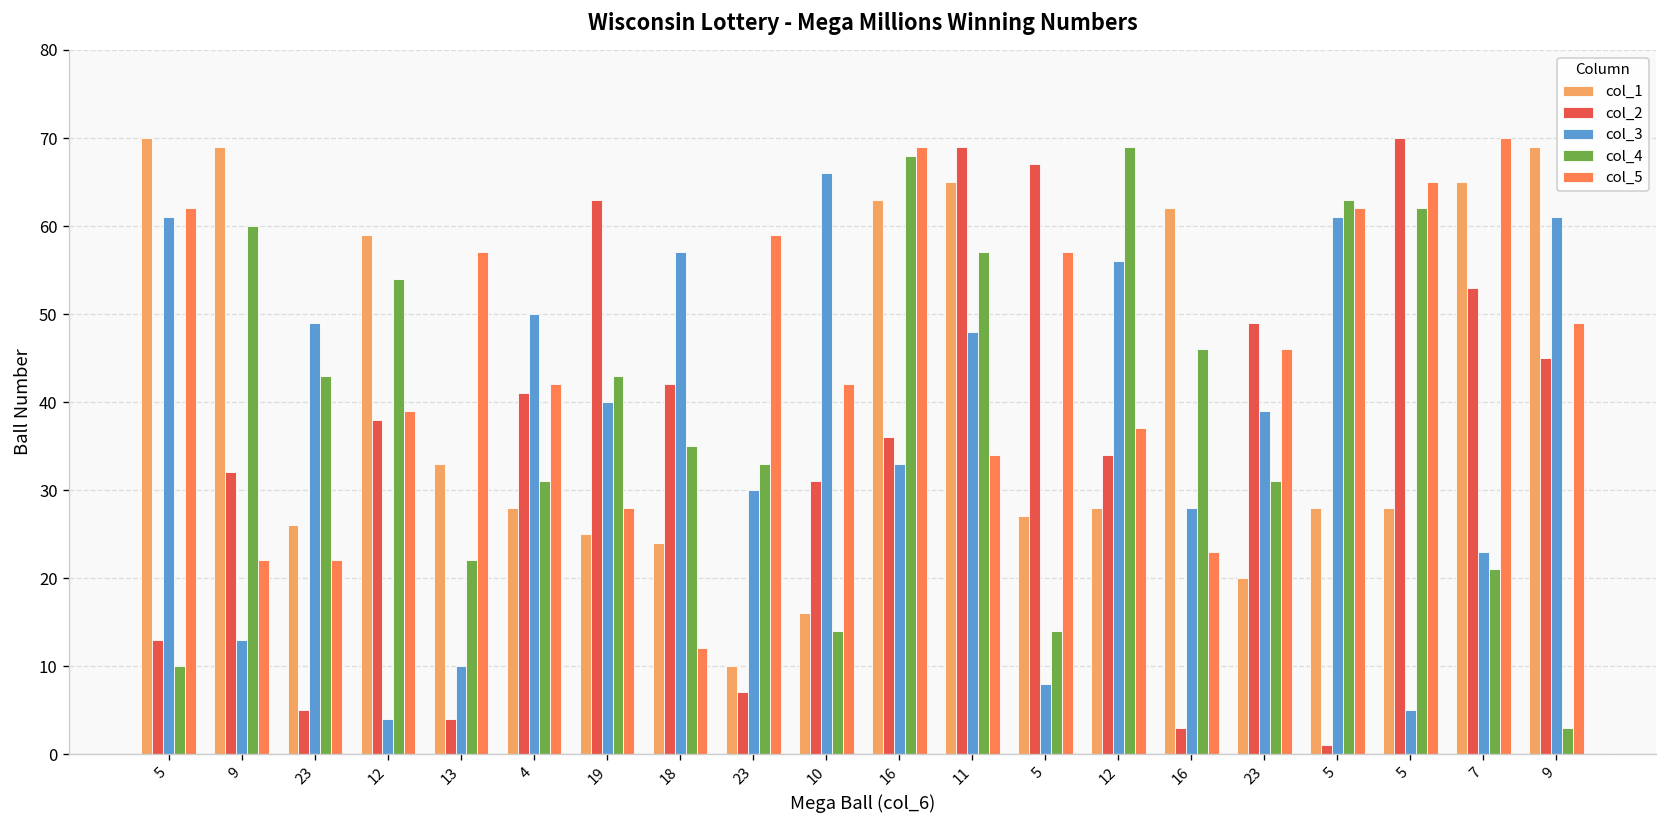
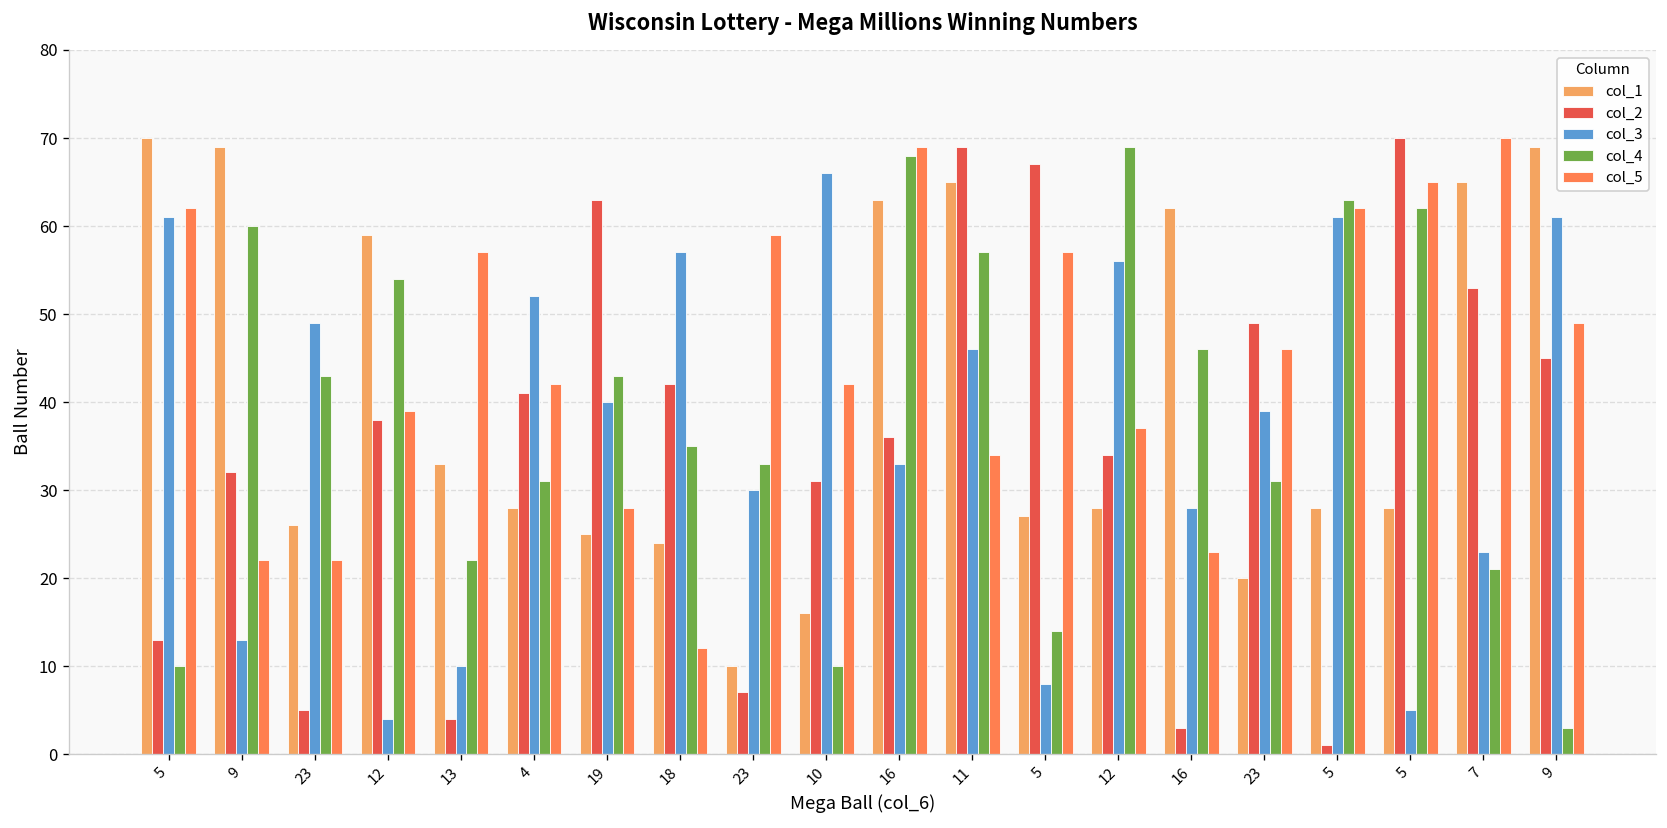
  {
    "col_3": {
      "13": 10,
-     "4": 50,
+     "4": 52,
      "19": 40,
      "18": 57,
      "10": 66,
-     "11": 48,
+     "11": 46,
      "7": 23
    },
    "col_4": {
      "13": 22,
      "4": 31,
      "19": 43,
      "18": 35,
-     "10": 14,
+     "10": 10,
      "11": 57,
      "7": 21
    }
  }
